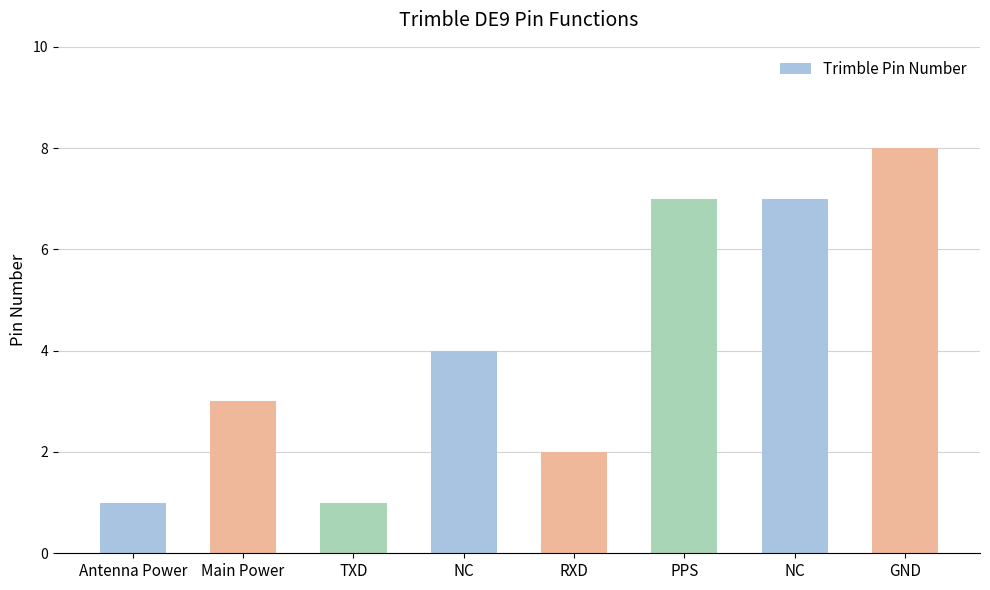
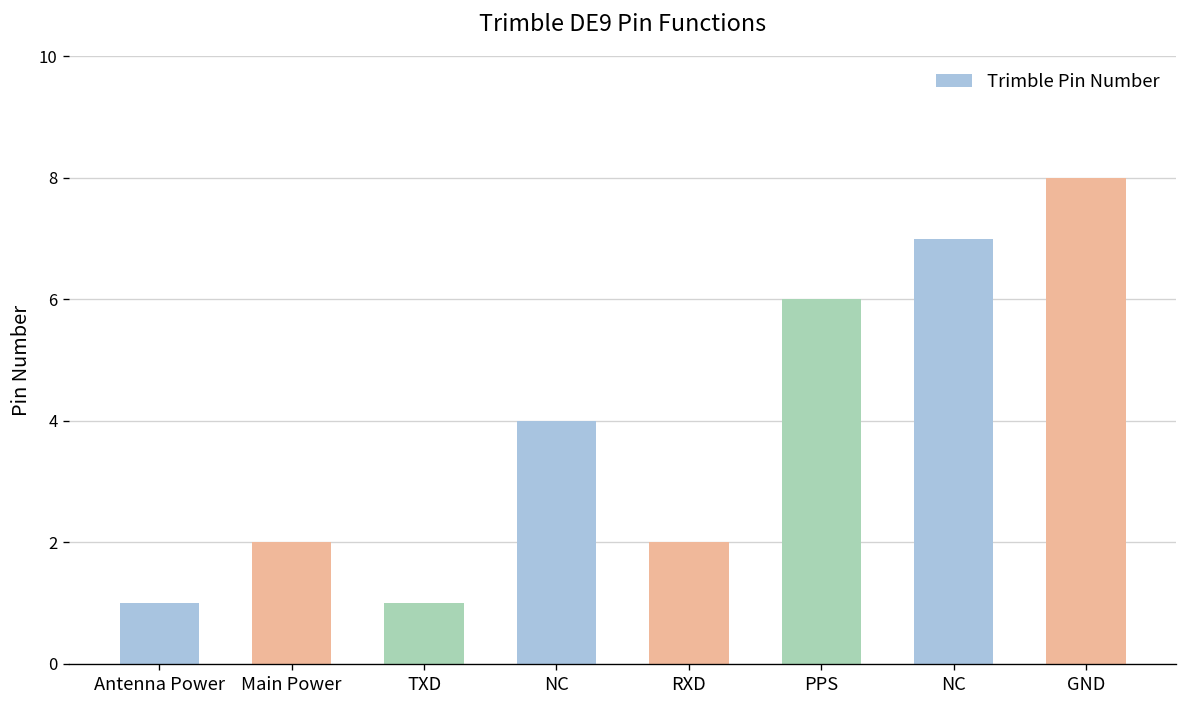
  {
    "Antenna Power": 1,
-   "Main Power": 3,
+   "Main Power": 2,
    "TXD": 1,
    "RXD": 2,
-   "PPS": 7,
+   "PPS": 6,
    "GND": 8
  }
